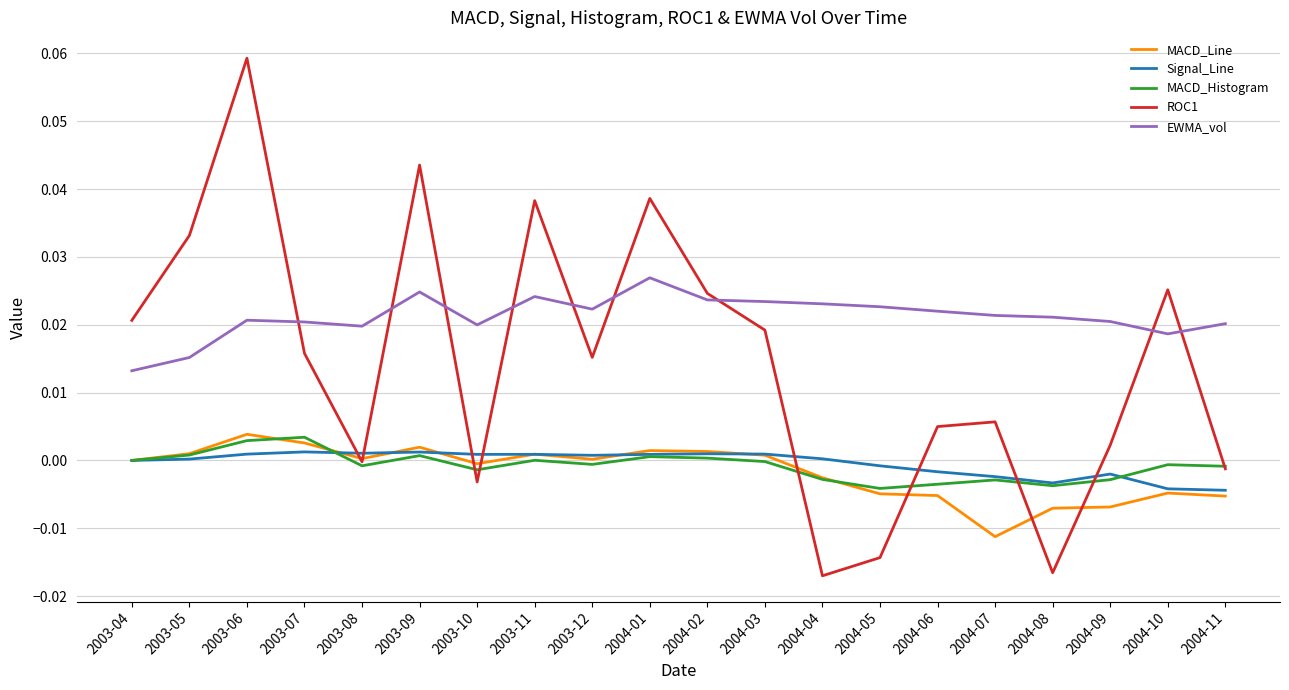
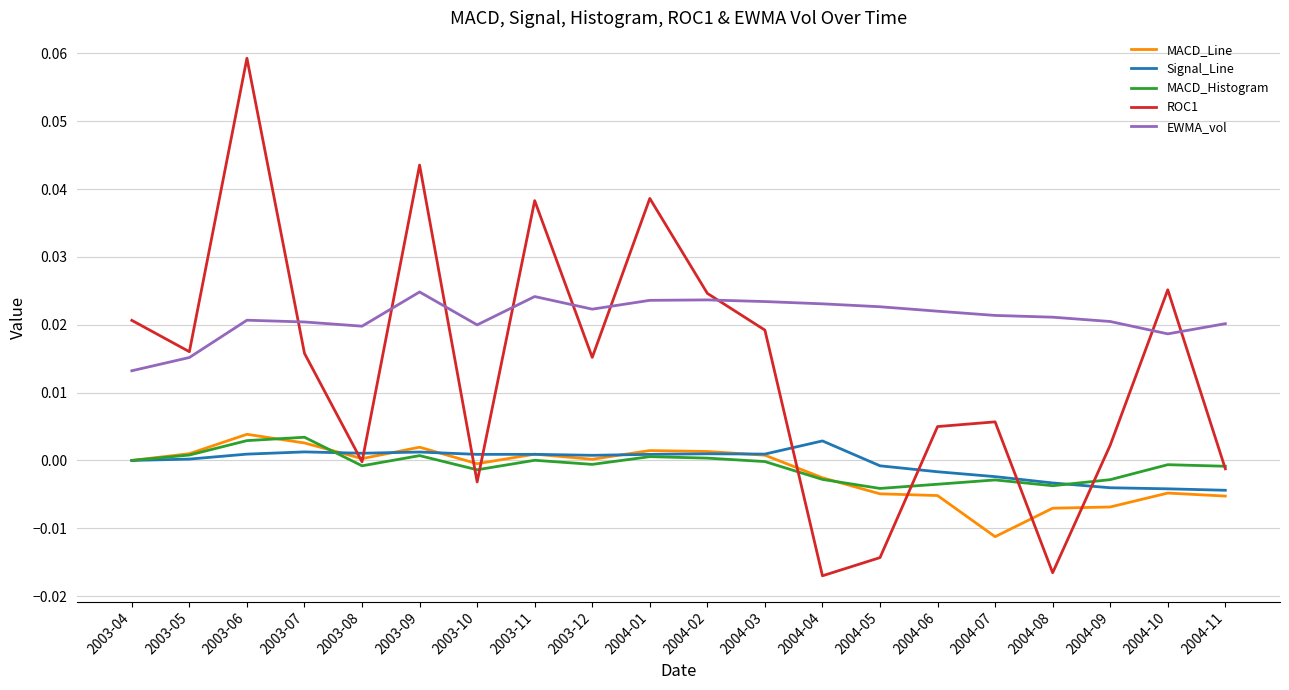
  {
    "MACD_Line": {
      "2003-06": 0.004,
      "2003-07": 0.003,
      "2003-08": 0.000,
      "2003-09": 0.002,
      "2003-10": 0.000,
      "2003-12": 0.000,
      "2004-01": 0.001,
      "2004-05": -0.005,
      "2004-06": -0.005,
      "2004-07": -0.011,
      "2004-08": -0.007,
      "2004-09": -0.007,
      "2004-10": -0.005,
      "2004-11": -0.005
    },
    "Signal_Line": {
      "2003-05": 0.000,
      "2003-06": 0.001,
      "2003-07": 0.001,
      "2003-08": 0.001,
      "2003-09": 0.001,
      "2003-10": 0.001,
      "2003-12": 0.001,
-     "2004-04": 0.000,
+     "2004-04": 0.003,
      "2004-05": -0.001,
      "2004-06": -0.002,
      "2004-07": -0.002,
      "2004-08": -0.003,
-     "2004-09": -0.002,
+     "2004-09": -0.004,
      "2004-10": -0.004,
      "2004-11": -0.004
    },
    "MACD_Histogram": {
      "2003-06": 0.003,
      "2003-07": 0.003,
      "2003-08": -0.001,
      "2003-09": 0.001,
      "2003-10": -0.001,
      "2003-11": 0.000,
      "2003-12": -0.001,
      "2004-02": 0.000,
      "2004-03": 0.000,
      "2004-05": -0.004,
      "2004-06": -0.004,
      "2004-07": -0.003,
      "2004-08": -0.004,
      "2004-09": -0.003,
      "2004-10": -0.001,
      "2004-11": -0.001
    },
    "ROC1": {
      "2003-04": 0.021,
-     "2003-05": 0.033,
+     "2003-05": 0.016,
      "2003-06": 0.059,
      "2003-07": 0.016,
      "2003-08": 0.000,
      "2003-09": 0.044,
      "2003-10": -0.003,
      "2003-11": 0.038,
      "2003-12": 0.015,
      "2004-01": 0.039,
      "2004-02": 0.025,
      "2004-03": 0.019,
      "2004-04": -0.017,
      "2004-05": -0.014,
      "2004-06": 0.005,
      "2004-07": 0.006,
      "2004-08": -0.017,
      "2004-09": 0.002,
      "2004-10": 0.025,
      "2004-11": -0.001
    },
    "EWMA_vol": {
      "2003-04": 0.013,
      "2003-05": 0.015,
      "2003-06": 0.021,
      "2003-07": 0.020,
      "2003-08": 0.020,
      "2003-09": 0.025,
      "2003-10": 0.020,
      "2003-11": 0.024,
      "2003-12": 0.022,
-     "2004-01": 0.027,
+     "2004-01": 0.024,
      "2004-02": 0.024,
      "2004-03": 0.023,
      "2004-04": 0.023,
      "2004-05": 0.023,
      "2004-06": 0.022,
      "2004-07": 0.021,
      "2004-08": 0.021,
      "2004-09": 0.020,
      "2004-10": 0.019,
      "2004-11": 0.020
    }
  }
